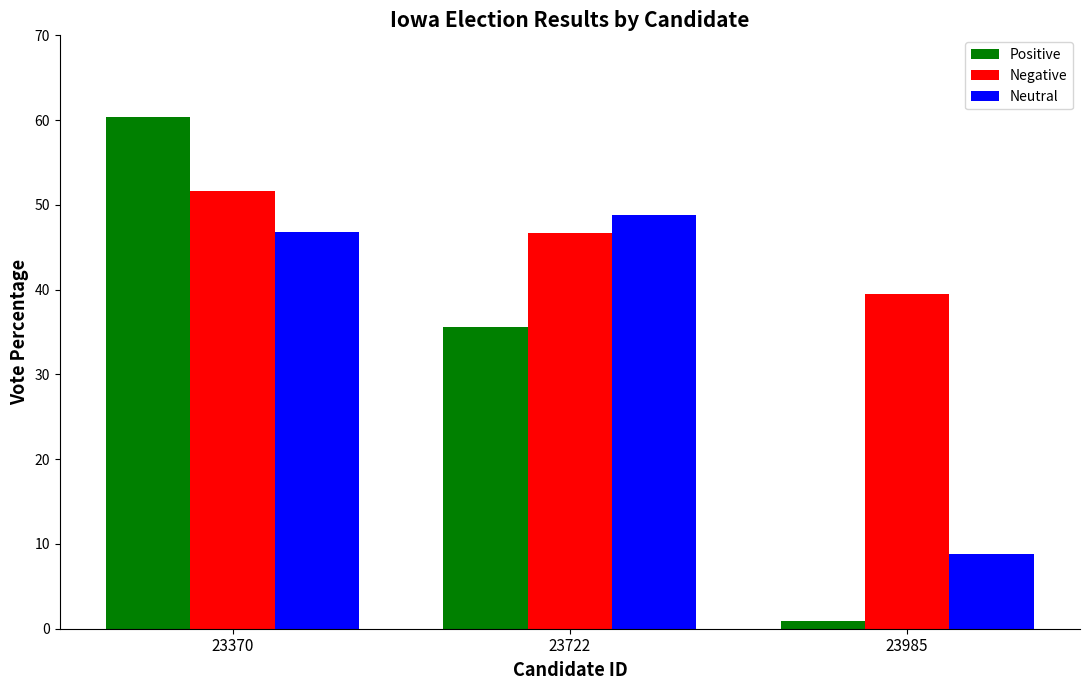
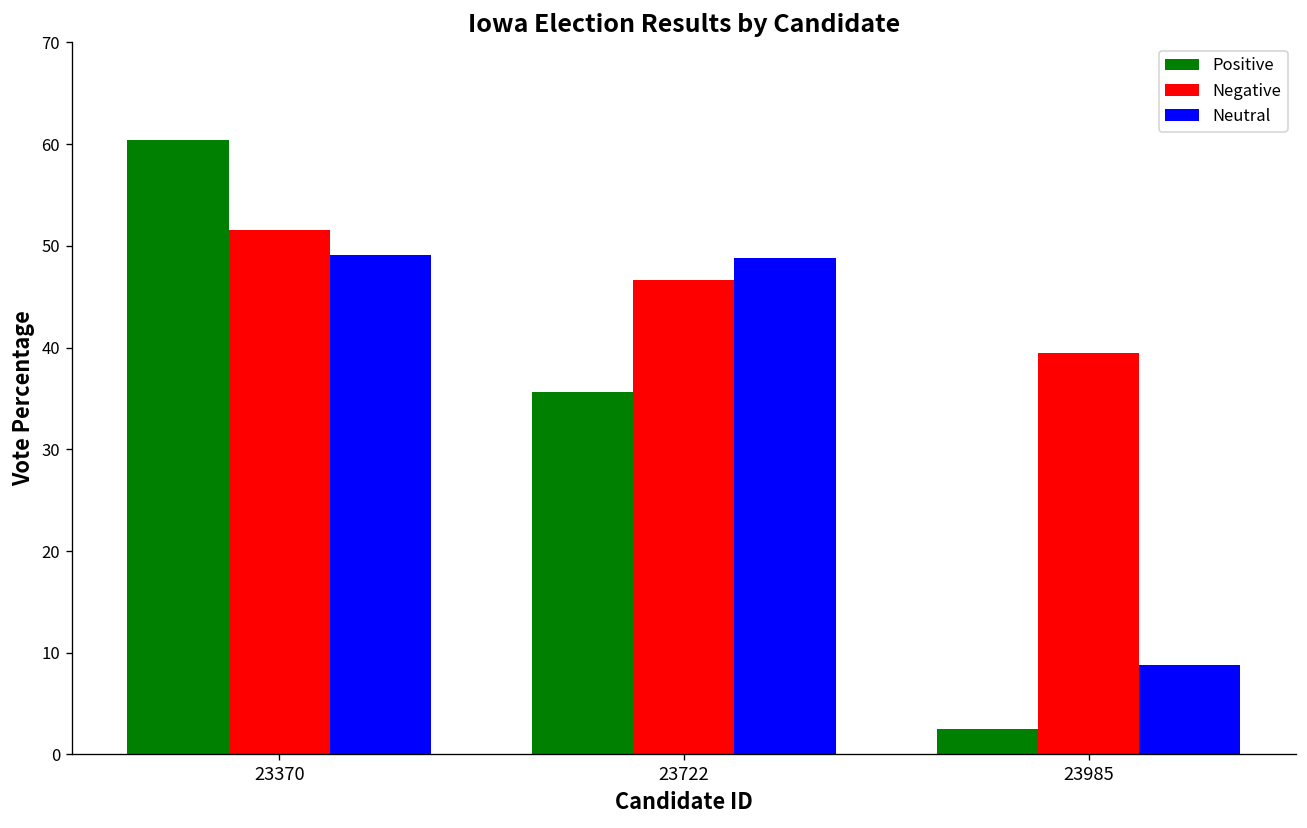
  {
    "Positive": {
      "23370": 60,
      "23722": 36,
-     "23985": 1
+     "23985": 2
    },
    "Negative": {
      "23370": 52,
      "23722": 47,
      "23985": 39
    },
    "Neutral": {
-     "23370": 47,
+     "23370": 49,
      "23722": 49,
      "23985": 9
    }
  }
